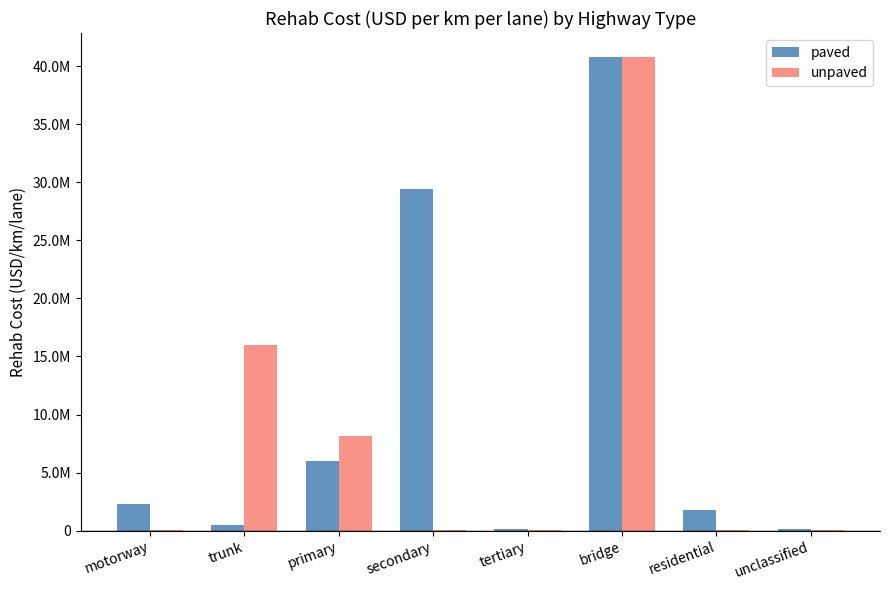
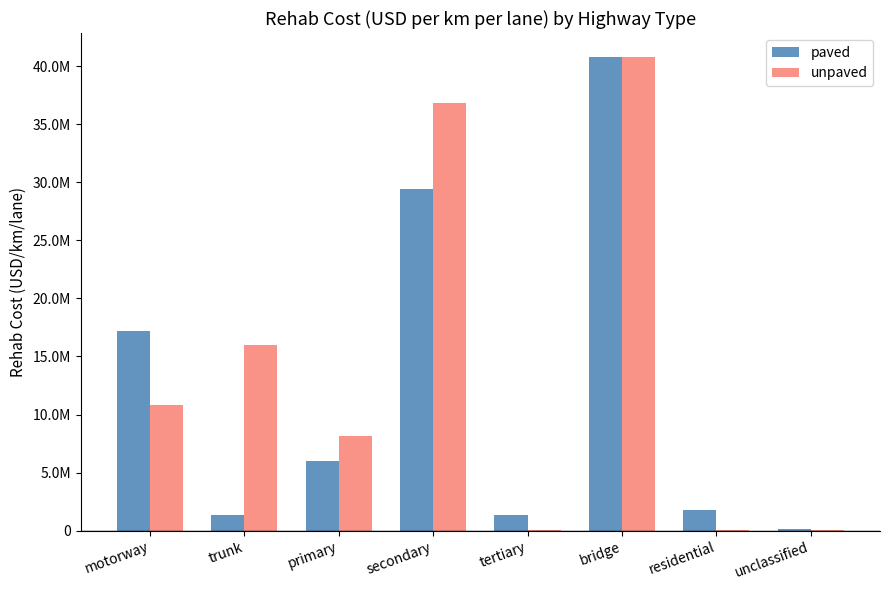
  {
    "paved": {
-     "motorway": 2300000,
-     "trunk": 500000,
+     "motorway": 17200000,
+     "trunk": 1300000,
      "primary": 6000000,
      "secondary": 29400000,
-     "tertiary": 200000,
+     "tertiary": 1300000,
      "bridge": 40800000,
      "residential": 1800000
    },
    "unpaved": {
-     "motorway": 0,
+     "motorway": 10800000,
      "trunk": 16000000,
      "primary": 8100000,
-     "secondary": 0,
+     "secondary": 36800000,
      "bridge": 40800000
    }
  }
